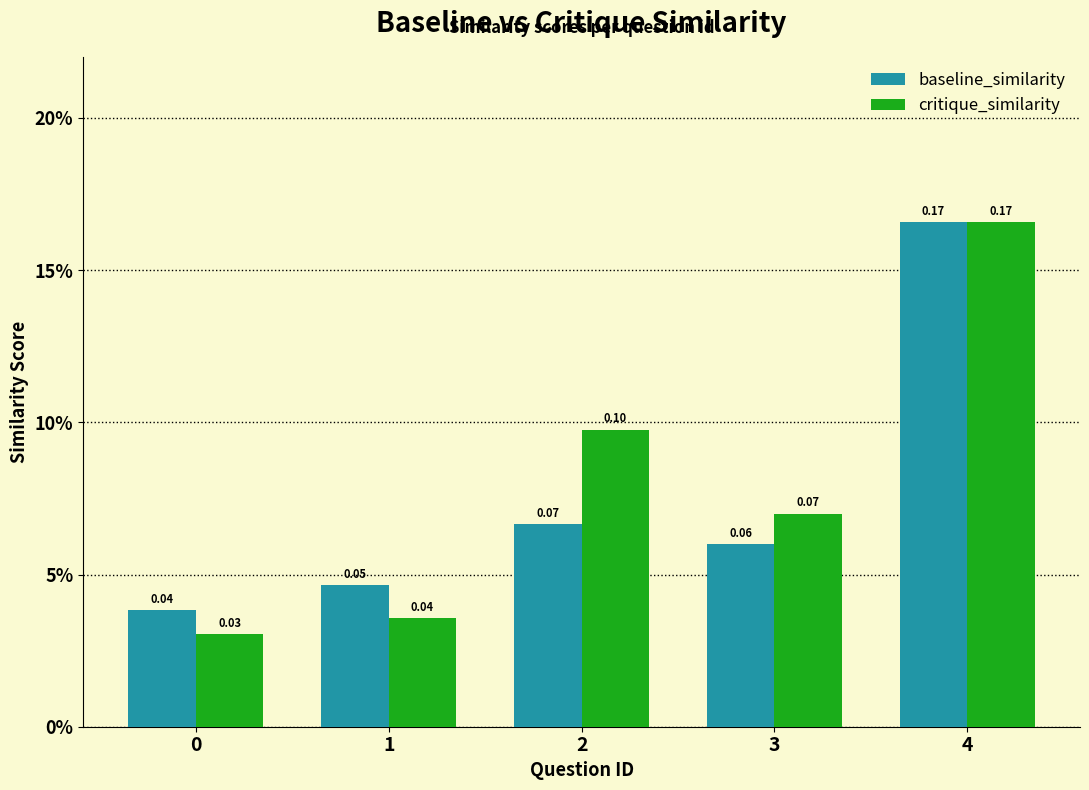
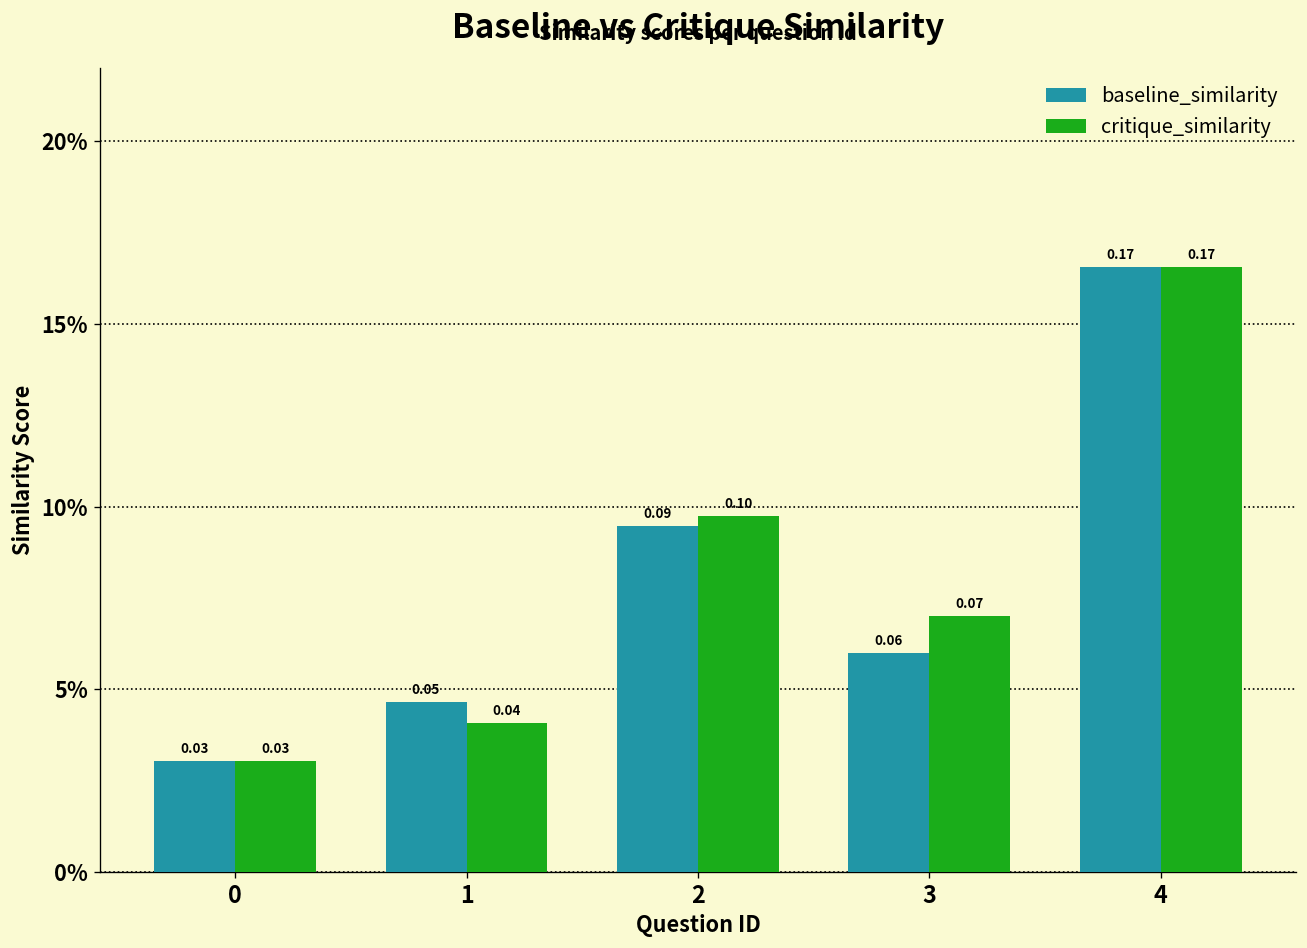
  {
    "baseline_similarity": {
-     "0": "0.04",
+     "0": "0.03",
      "1": "0.05",
-     "2": "0.07",
+     "2": "0.09",
      "3": "0.06",
      "4": "0.17"
    },
    "critique_similarity": {
-     "1": "3.6%"
+     "1": "4.1%"
    }
  }
